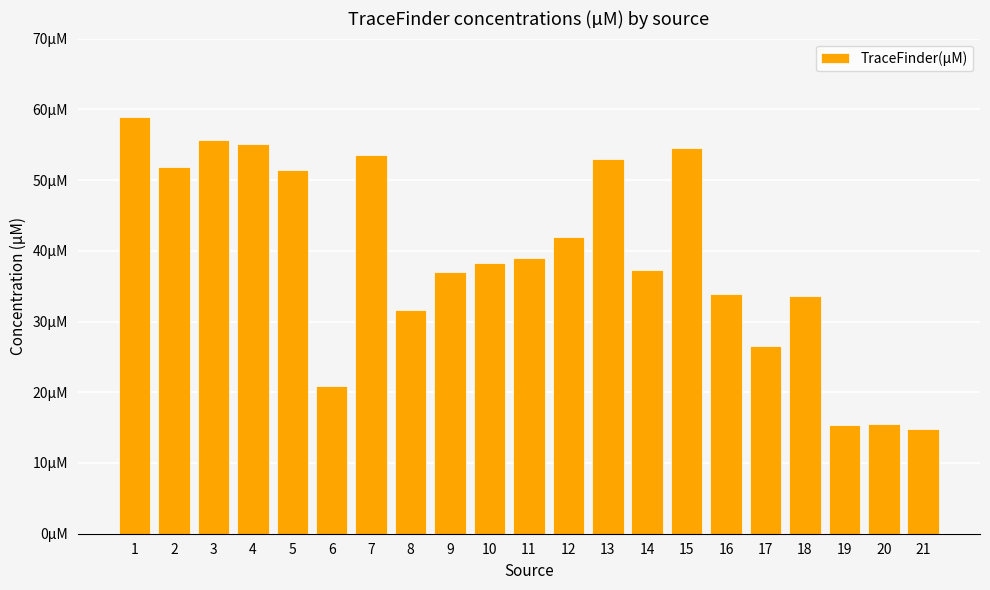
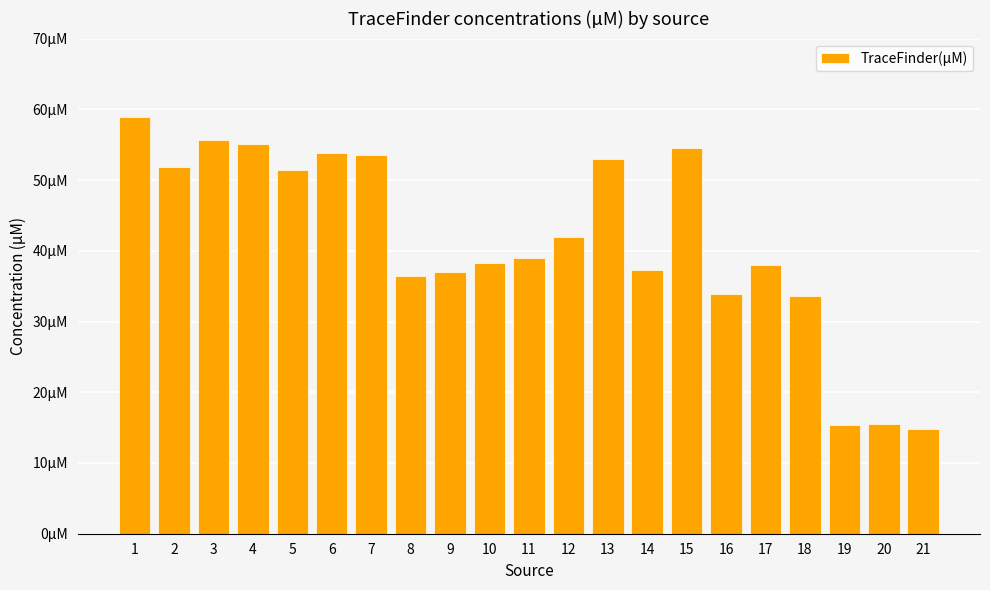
  {
    "1": "59µM",
    "2": "52µM",
    "3": "56µM",
    "4": "55µM",
    "5": "51µM",
-   "6": "21µM",
+   "6": "54µM",
    "7": "54µM",
-   "8": "32µM",
+   "8": "36µM",
    "9": "37µM",
    "10": "38µM",
    "11": "39µM",
    "12": "42µM",
    "13": "53µM",
    "14": "37µM",
    "15": "55µM",
    "16": "34µM",
-   "17": "27µM",
+   "17": "38µM",
    "18": "34µM",
    "19": "15µM",
    "20": "16µM",
    "21": "15µM"
  }
